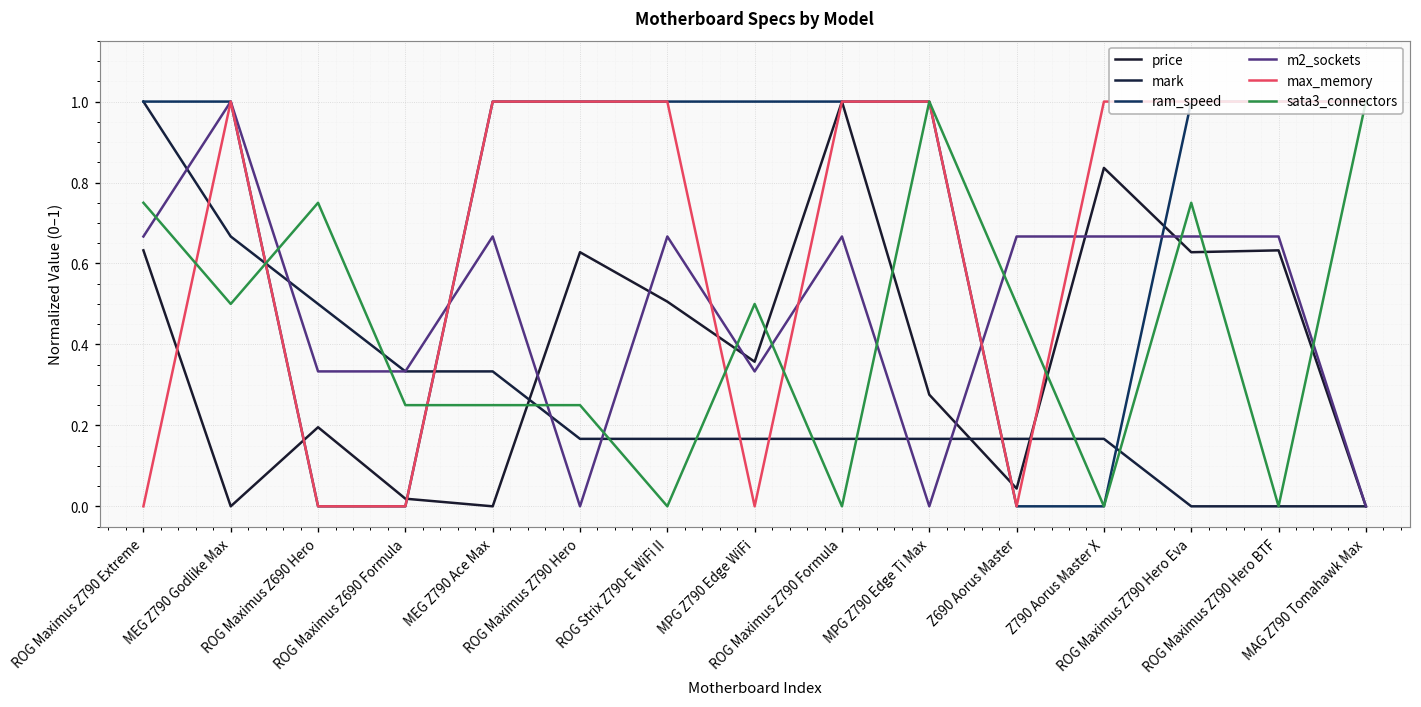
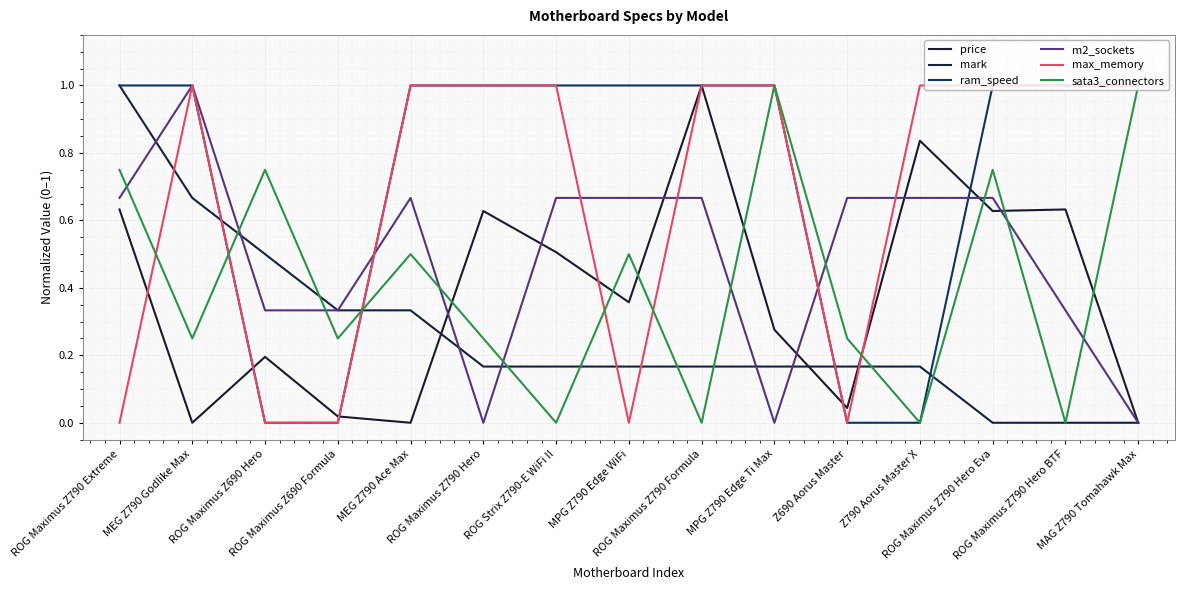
  {
    "m2_sockets": {
      "ROG Maximus Z790 Extreme": 0.67,
      "ROG Maximus Z690 Hero": 0.33,
      "MEG Z790 Ace Max": 0.67,
      "ROG Maximus Z790 Hero": 0.00,
      "ROG Strix Z790-E WiFi II": 0.67,
-     "MPG Z790 Edge WiFi": 0.33,
+     "MPG Z790 Edge WiFi": 0.67,
      "ROG Maximus Z790 Formula": 0.67,
      "MPG Z790 Edge Ti Max": 0.00,
      "Z690 Aorus Master": 0.67,
      "Z790 Aorus Master X": 0.67,
      "ROG Maximus Z790 Hero Eva": 0.67,
-     "ROG Maximus Z790 Hero BTF": 0.67
+     "ROG Maximus Z790 Hero BTF": 0.33
    },
    "max_memory": {
      "ROG Maximus Z790 Extreme": 0.00,
      "MPG Z790 Edge WiFi": 0.00,
      "Z790 Aorus Master X": 1.00
    },
    "sata3_connectors": {
      "ROG Maximus Z790 Extreme": 0.75,
-     "MEG Z790 Godlike Max": 0.50,
+     "MEG Z790 Godlike Max": 0.25,
      "ROG Maximus Z690 Hero": 0.75,
      "ROG Maximus Z690 Formula": 0.25,
-     "MEG Z790 Ace Max": 0.25,
+     "MEG Z790 Ace Max": 0.50,
      "ROG Maximus Z790 Hero": 0.25,
      "ROG Strix Z790-E WiFi II": 0.00,
      "MPG Z790 Edge WiFi": 0.50,
      "ROG Maximus Z790 Formula": 0.00,
-     "Z690 Aorus Master": 0.50,
+     "Z690 Aorus Master": 0.25,
      "ROG Maximus Z790 Hero Eva": 0.75
    }
  }
